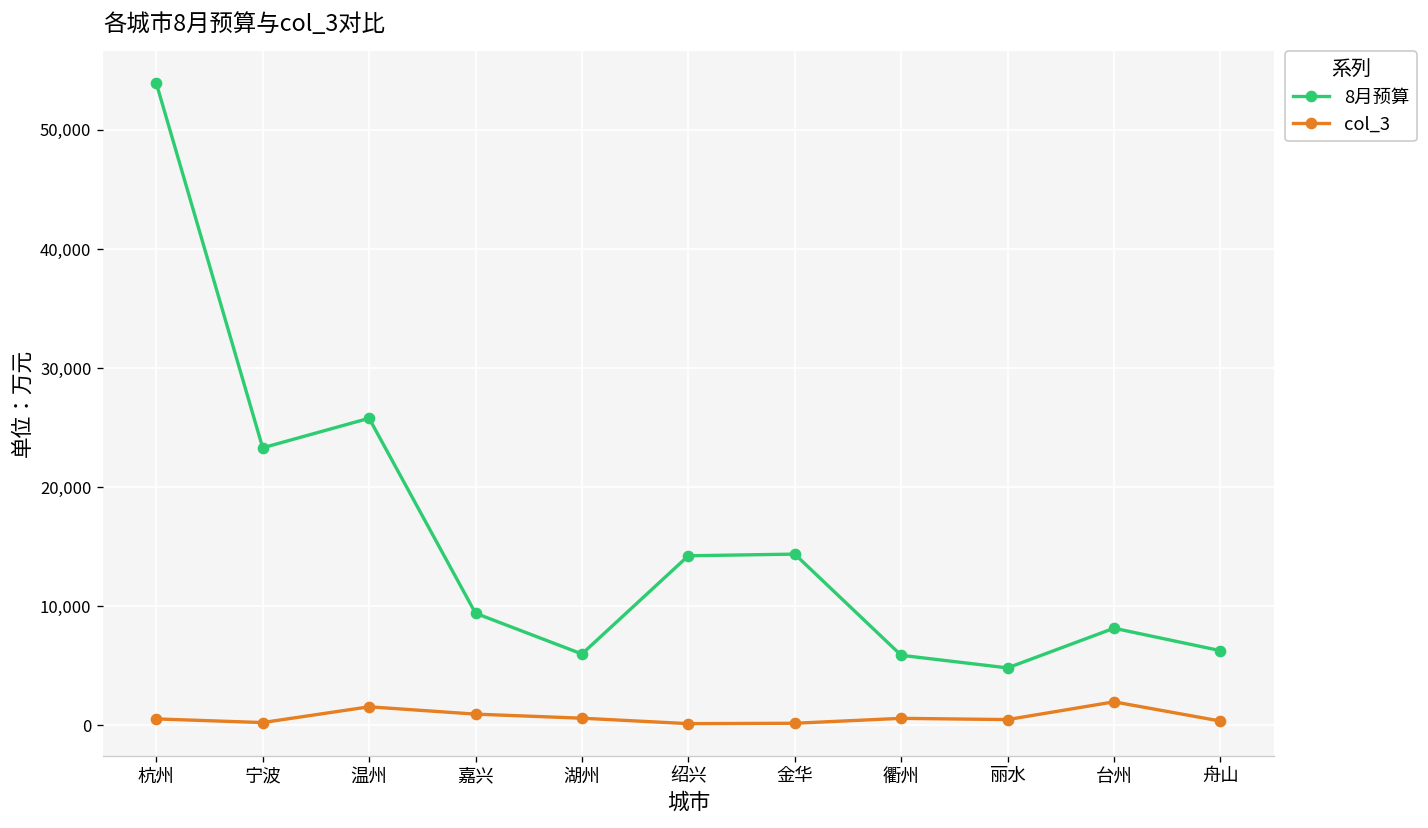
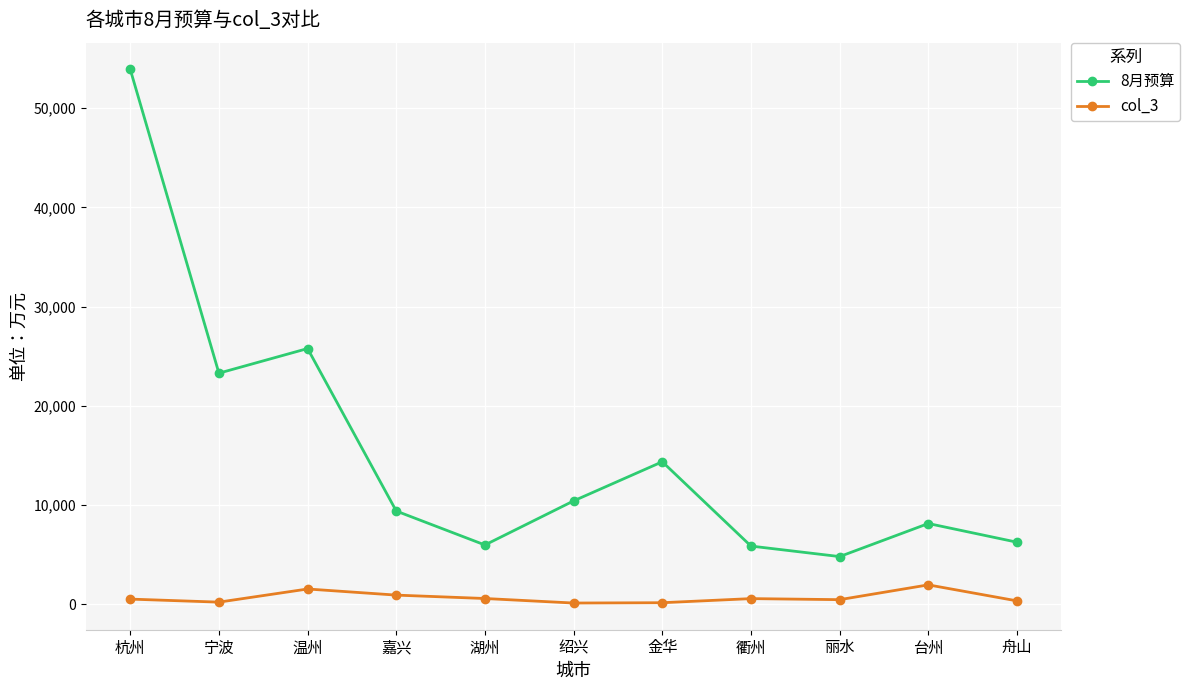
  {
    "8月预算": {
      "杭州": "54,000",
      "宁波": "23,000",
      "温州": "26,000",
      "嘉兴": "9,000",
      "湖州": "6,000",
-     "绍兴": "14,000",
+     "绍兴": "10,000",
      "金华": "14,000",
      "衢州": "6,000",
      "丽水": "5,000",
      "台州": "8,000",
      "舟山": "6,000"
    },
    "col_3": {
      "杭州": "1,000",
      "宁波": "0",
      "温州": "2,000",
      "嘉兴": "1,000",
      "湖州": "1,000",
      "绍兴": "0",
      "金华": "0",
      "衢州": "1,000",
      "丽水": "0",
      "台州": "2,000",
      "舟山": "0"
    }
  }
